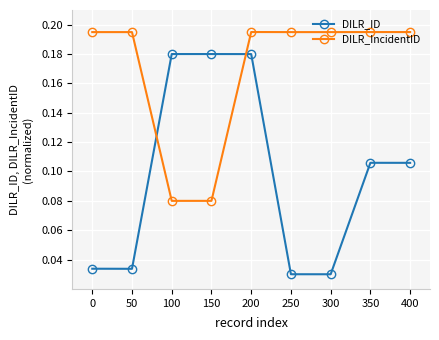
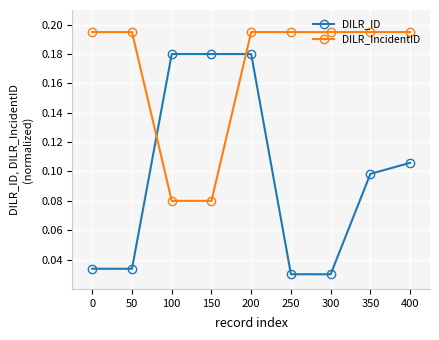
  {
    "DILR_ID": {
      "0": 0.034,
      "50": 0.034,
      "100": 0.180,
      "150": 0.180,
      "200": 0.180,
      "250": 0.030,
      "300": 0.030,
-     "350": 0.106,
+     "350": 0.098,
      "400": 0.106
    },
    "DILR_IncidentID": {
      "0": 0.195,
      "50": 0.195,
      "100": 0.080,
      "150": 0.080,
      "200": 0.195,
      "250": 0.195,
      "300": 0.195,
      "350": 0.195,
      "400": 0.195
    }
  }
